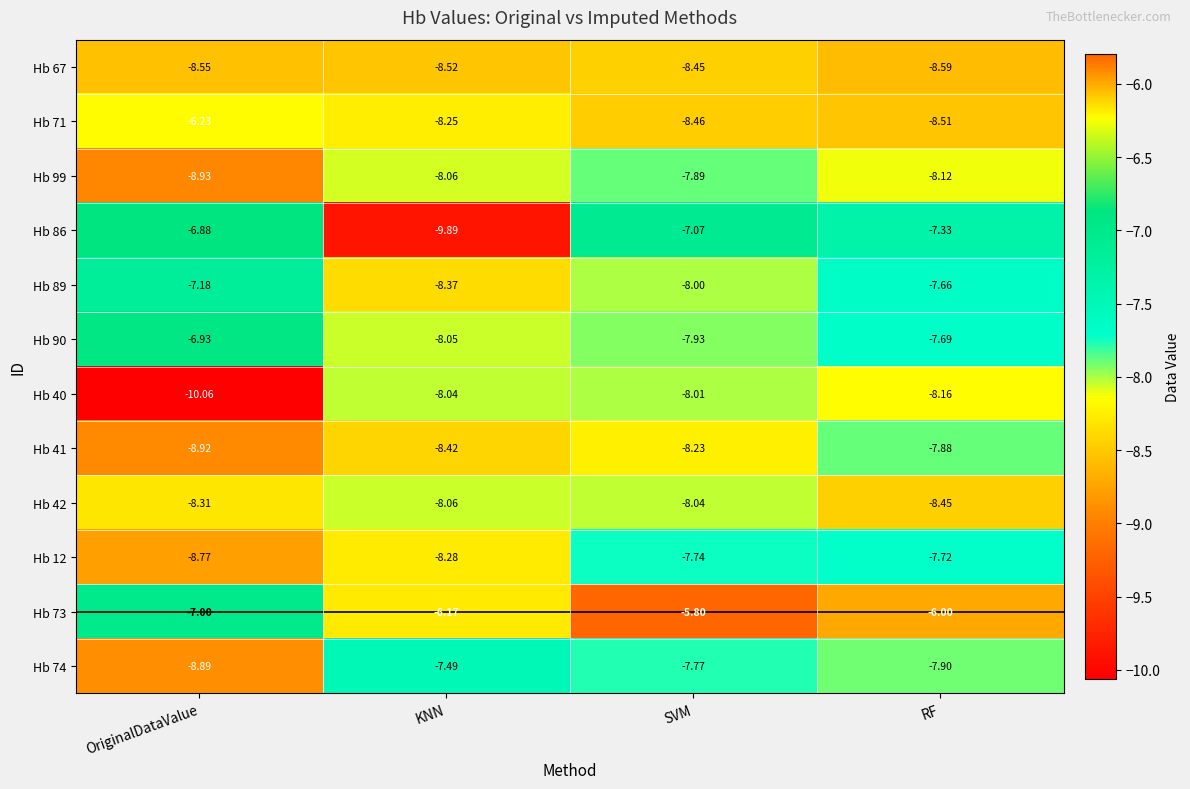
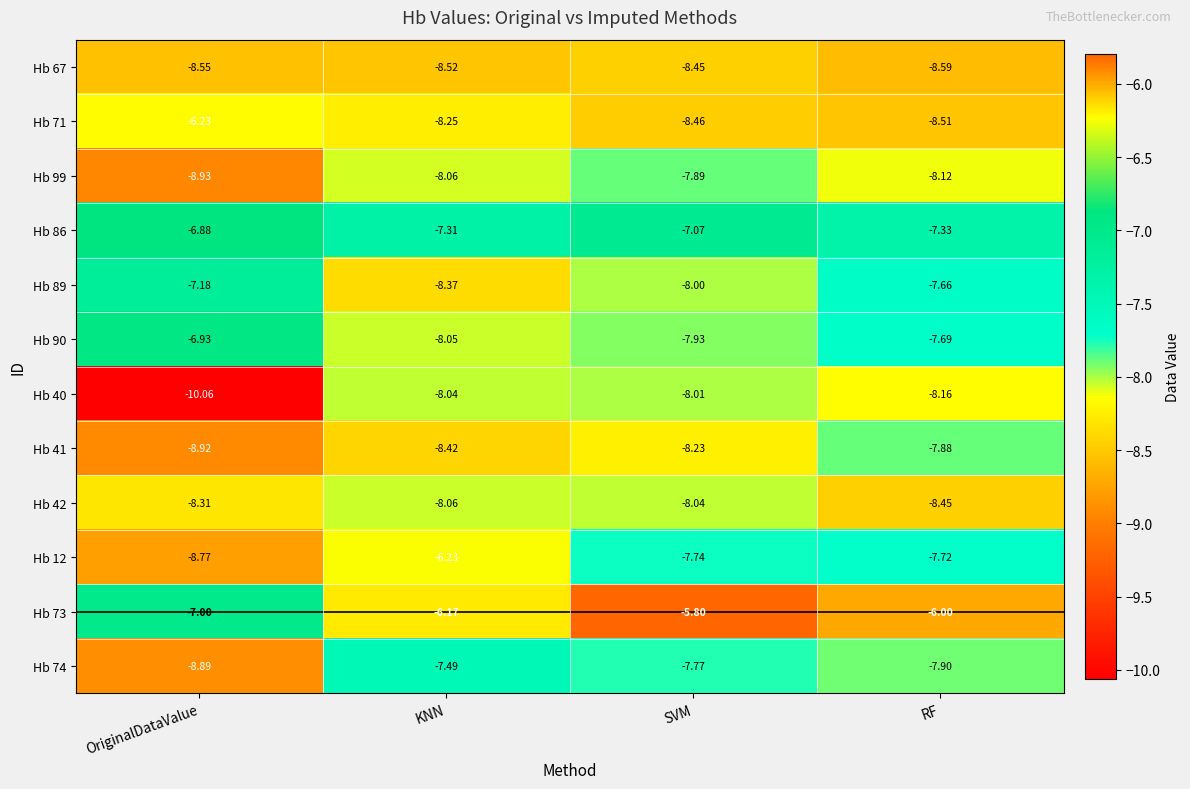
  {
    "Hb 67": {
      "OriginalDataValue": -8.55,
      "KNN": -8.52,
      "SVM": -8.45,
      "RF": -8.59
    },
    "Hb 71": {
      "OriginalDataValue": -6.23,
      "KNN": -8.25,
      "SVM": -8.46,
      "RF": -8.51
    },
    "Hb 99": {
      "OriginalDataValue": -8.93,
      "KNN": -8.06,
      "SVM": -7.89,
      "RF": -8.12
    },
    "Hb 86": {
      "OriginalDataValue": -6.88,
-     "KNN": -9.89,
+     "KNN": -7.31,
      "SVM": -7.07,
      "RF": -7.33
    },
    "Hb 89": {
      "OriginalDataValue": -7.18,
      "KNN": -8.37,
      "SVM": -8.00,
      "RF": -7.66
    },
    "Hb 90": {
      "OriginalDataValue": -6.93,
      "KNN": -8.05,
      "SVM": -7.93,
      "RF": -7.69
    },
    "Hb 40": {
      "OriginalDataValue": -10.06,
      "KNN": -8.04,
      "SVM": -8.01,
      "RF": -8.16
    },
    "Hb 41": {
      "OriginalDataValue": -8.92,
      "KNN": -8.42,
      "SVM": -8.23,
      "RF": -7.88
    },
    "Hb 42": {
      "OriginalDataValue": -8.31,
      "KNN": -8.06,
      "SVM": -8.04,
      "RF": -8.45
    },
    "Hb 12": {
      "OriginalDataValue": -8.77,
-     "KNN": -8.28,
+     "KNN": -6.23,
      "SVM": -7.74,
      "RF": -7.72
    },
    "Hb 73": {
      "OriginalDataValue": -7.00,
      "KNN": -6.17,
      "SVM": -5.80,
      "RF": -6.00
    },
    "Hb 74": {
      "OriginalDataValue": -8.89,
      "KNN": -7.49,
      "SVM": -7.77,
      "RF": -7.90
    }
  }
